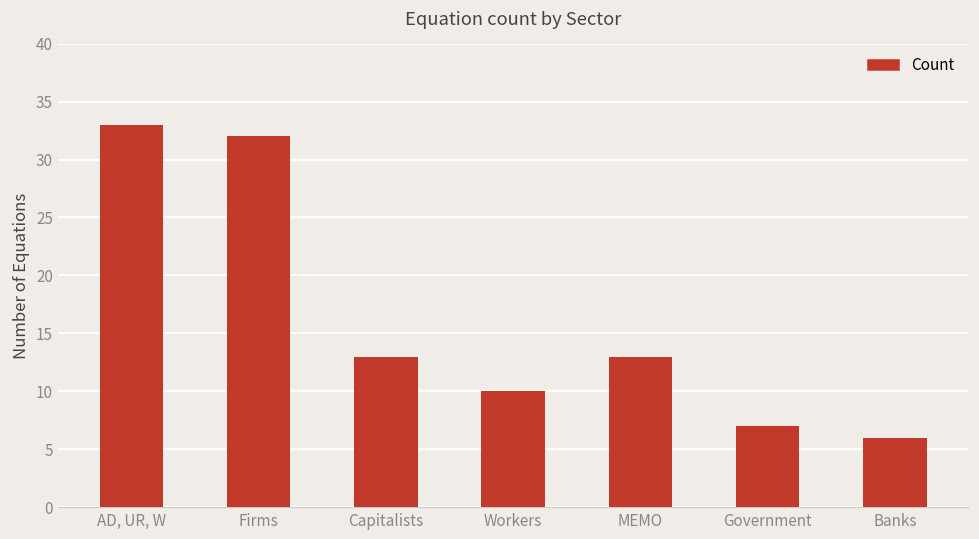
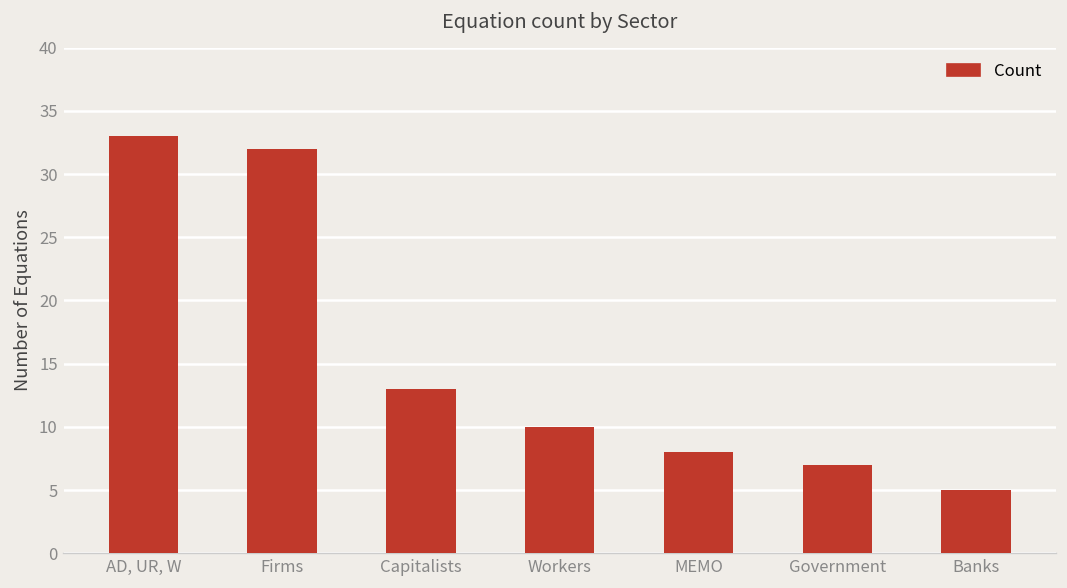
  {
    "AD, UR, W": 33,
    "Firms": 32,
    "Capitalists": 13,
    "Workers": 10,
-   "MEMO": 13,
+   "MEMO": 8,
    "Government": 7,
-   "Banks": 6
+   "Banks": 5
  }
